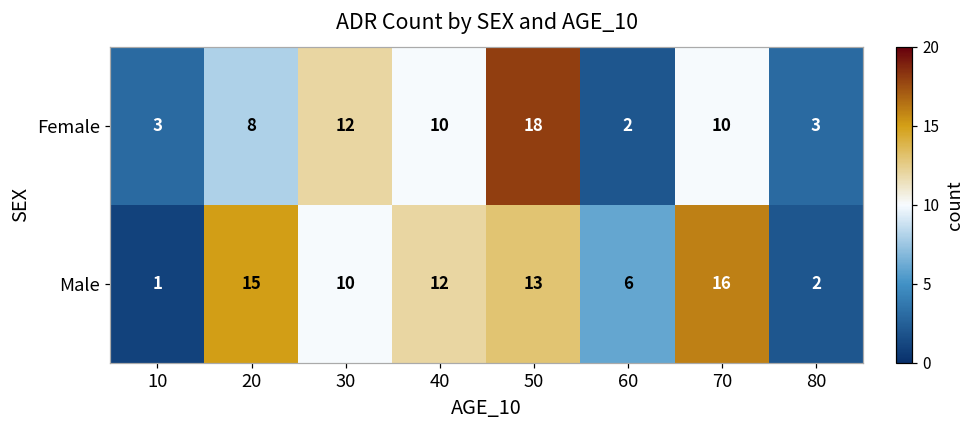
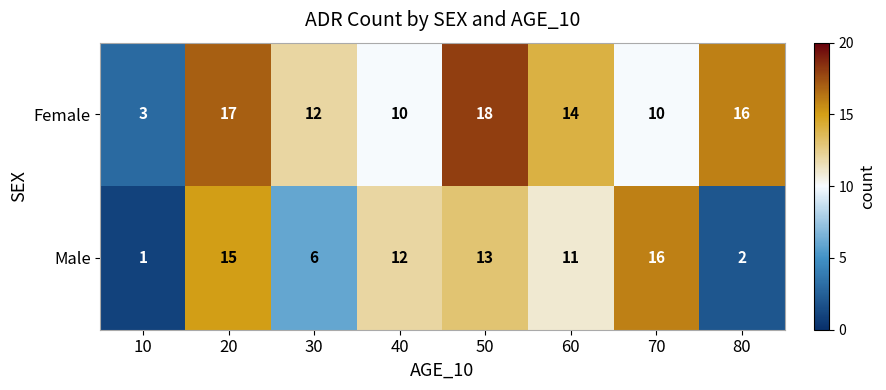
  {
    "Female": {
      "10": 3,
-     "20": 8,
+     "20": 17,
      "30": 12,
      "40": 10,
      "50": 18,
-     "60": 2,
+     "60": 14,
      "70": 10,
-     "80": 3
+     "80": 16
    },
    "Male": {
      "10": 1,
      "20": 15,
-     "30": 10,
+     "30": 6,
      "40": 12,
      "50": 13,
-     "60": 6,
+     "60": 11,
      "70": 16,
      "80": 2
    }
  }
